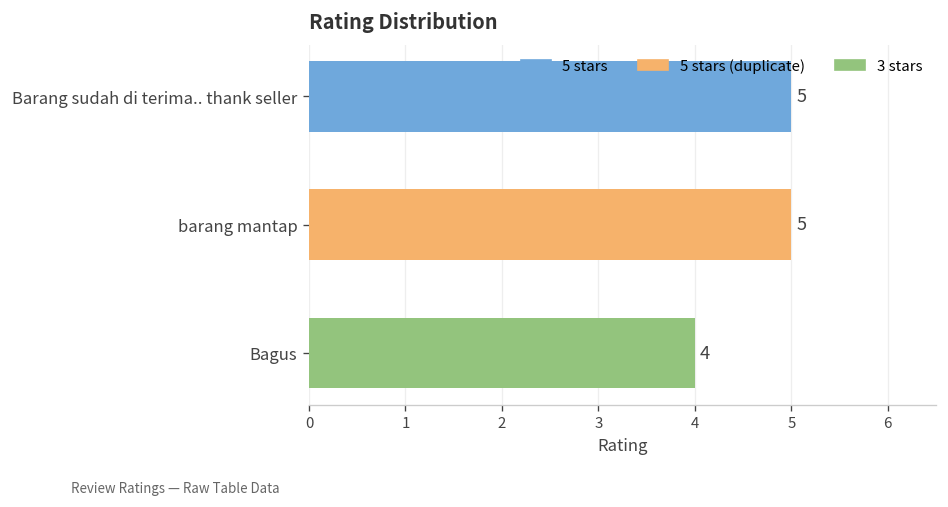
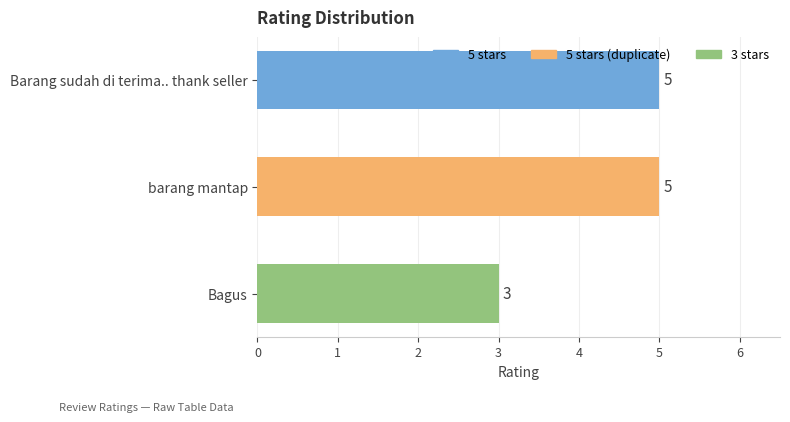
  {
    "Barang sudah di terima.. thank seller": 5,
    "barang mantap": 5,
-   "Bagus": 4
+   "Bagus": 3
  }
